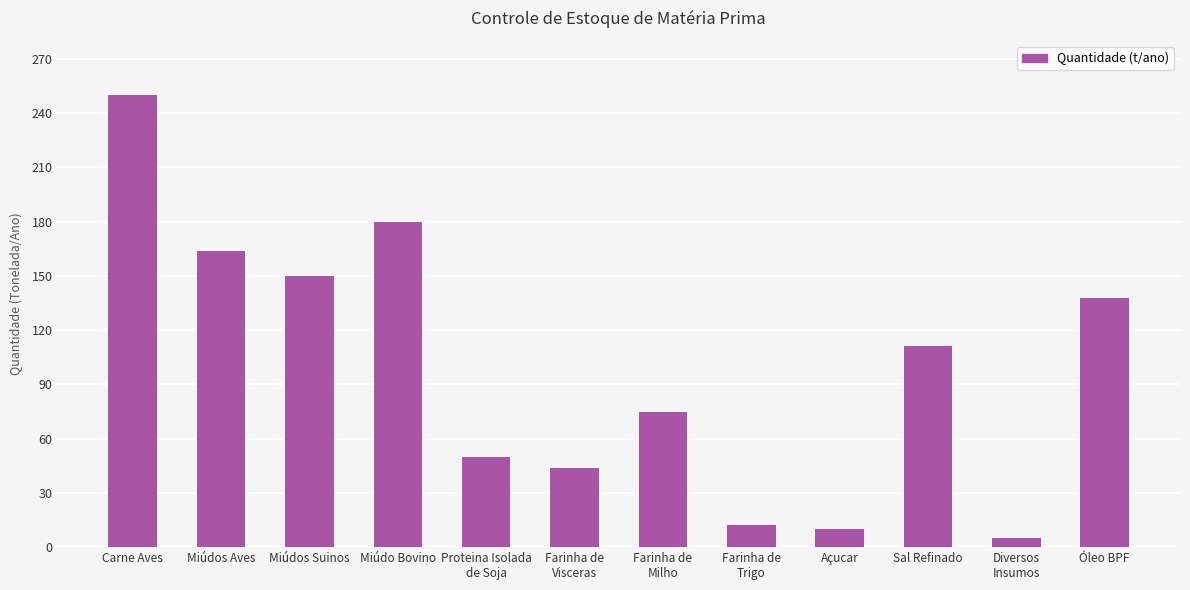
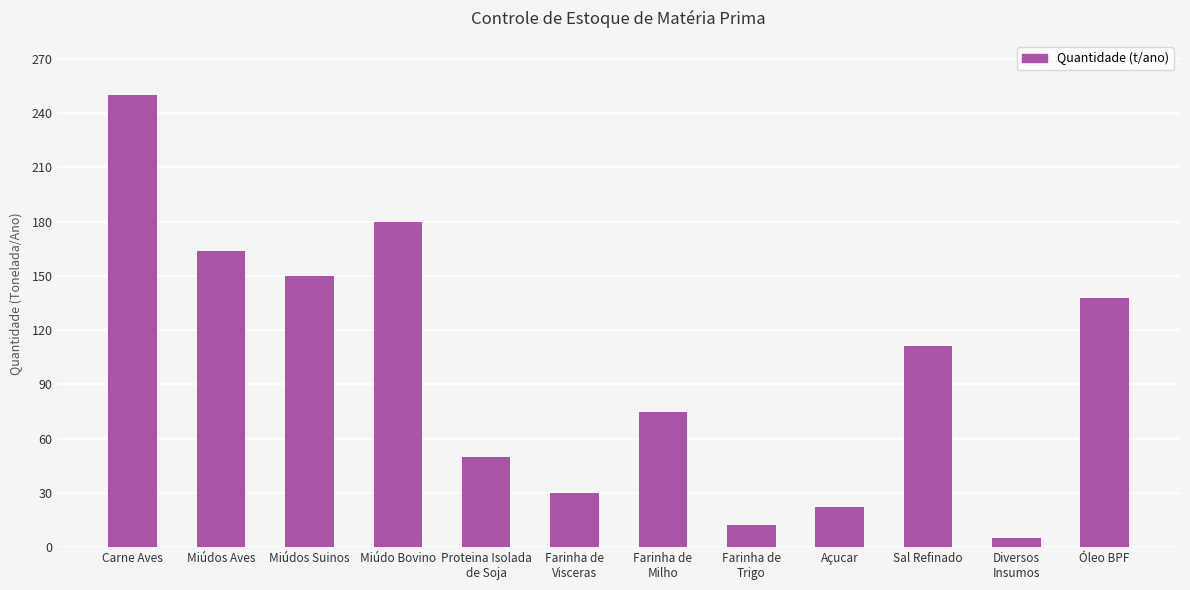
  {
    "Carne Aves": 250,
    "Miúdos Aves": 164,
    "Miúdos Suinos": 150,
    "Miúdo Bovino": 180,
    "Proteina Isolada de Soja": 50,
-   "Farinha de Visceras": 44,
+   "Farinha de Visceras": 30,
    "Farinha de Milho": 75,
    "Farinha de Trigo": 12,
-   "Açucar": 10,
+   "Açucar": 22,
    "Sal Refinado": 111,
    "Diversos Insumos": 5,
    "Óleo BPF": 138
  }
